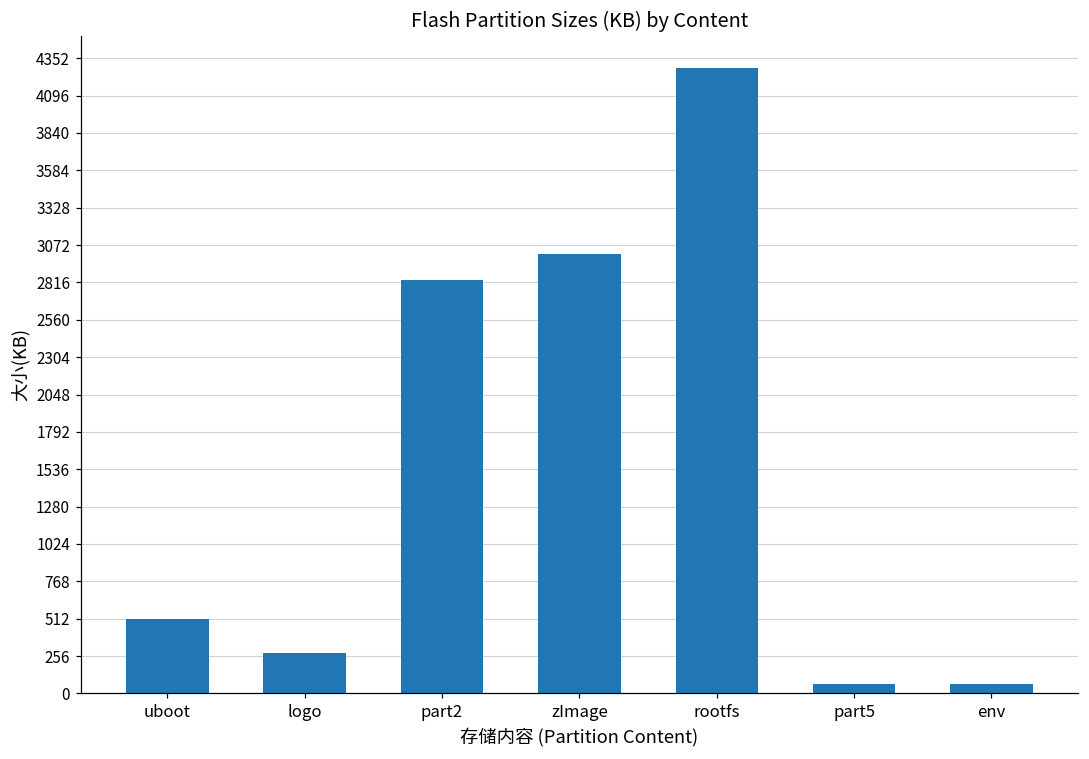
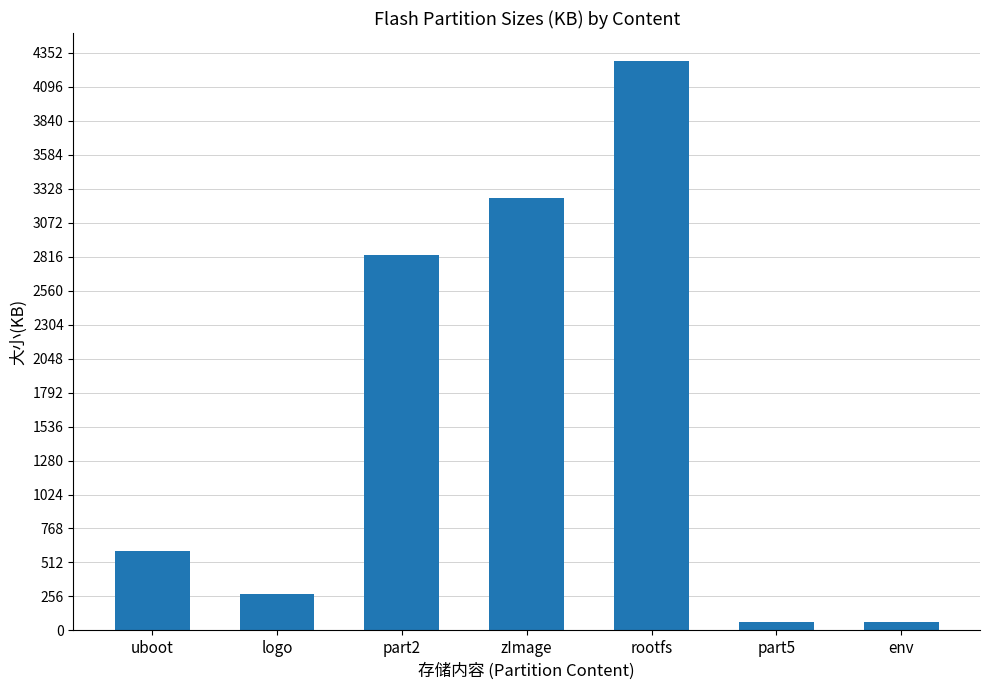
  {
-   "uboot": 510,
+   "uboot": 600,
    "logo": 280,
    "part2": 2830,
-   "zImage": 3010,
+   "zImage": 3260,
    "rootfs": 4290,
    "part5": 60,
    "env": 60
  }
